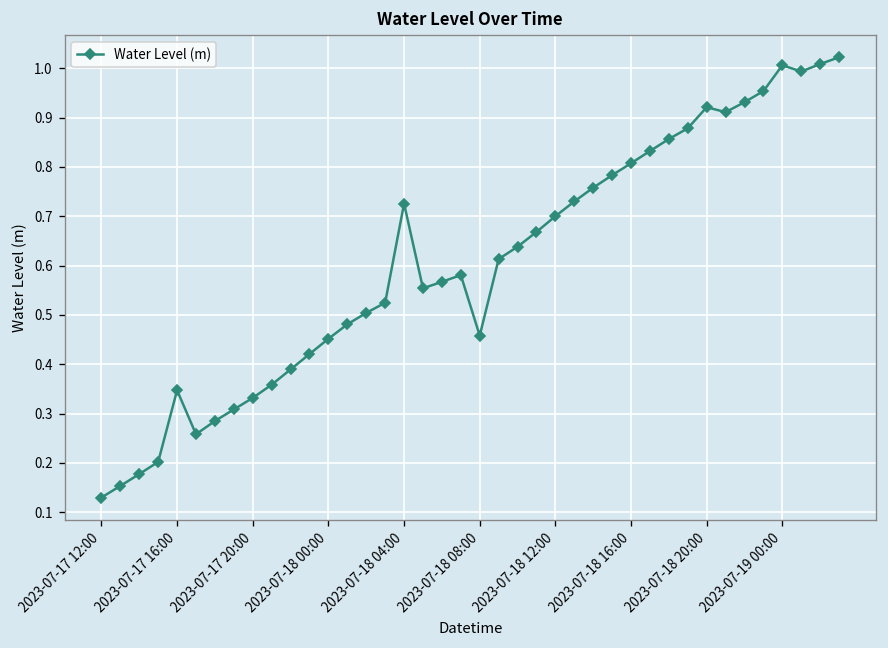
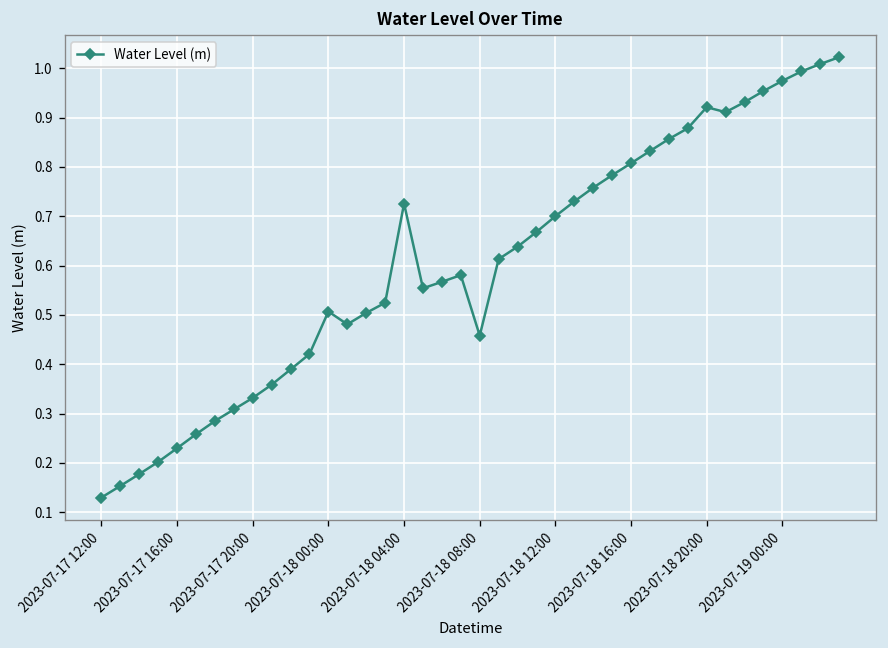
  {
    "2023-07-17 12:00": 0.13,
-   "2023-07-17 16:00": 0.35,
+   "2023-07-17 16:00": 0.23,
    "2023-07-17 20:00": 0.33,
-   "2023-07-18 00:00": 0.45,
+   "2023-07-18 00:00": 0.51,
    "2023-07-18 04:00": 0.73,
    "2023-07-18 08:00": 0.46,
    "2023-07-18 12:00": 0.70,
    "2023-07-18 16:00": 0.81,
    "2023-07-18 20:00": 0.92,
-   "2023-07-19 00:00": 1.01
+   "2023-07-19 00:00": 0.97
  }
